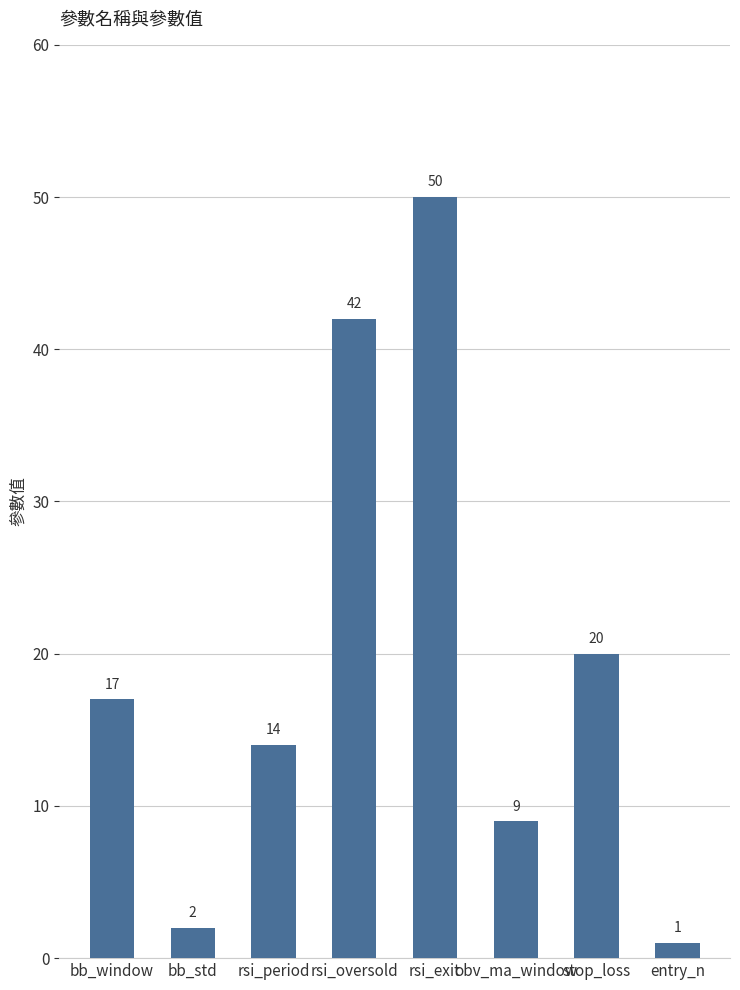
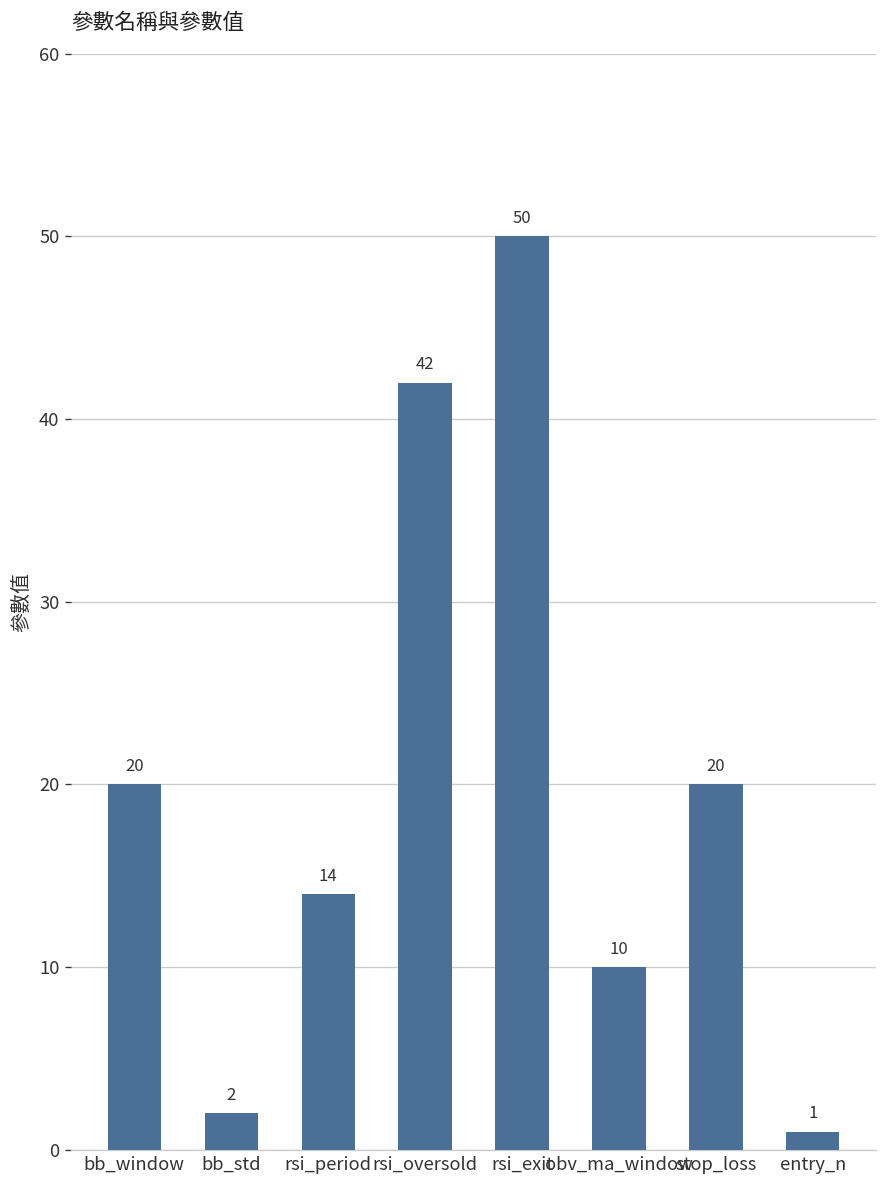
  {
-   "bb_window": 17,
+   "bb_window": 20,
    "bb_std": 2,
    "rsi_period": 14,
    "rsi_oversold": 42,
    "rsi_exit": 50,
-   "obv_ma_window": 9,
+   "obv_ma_window": 10,
    "entry_n": 1
  }
